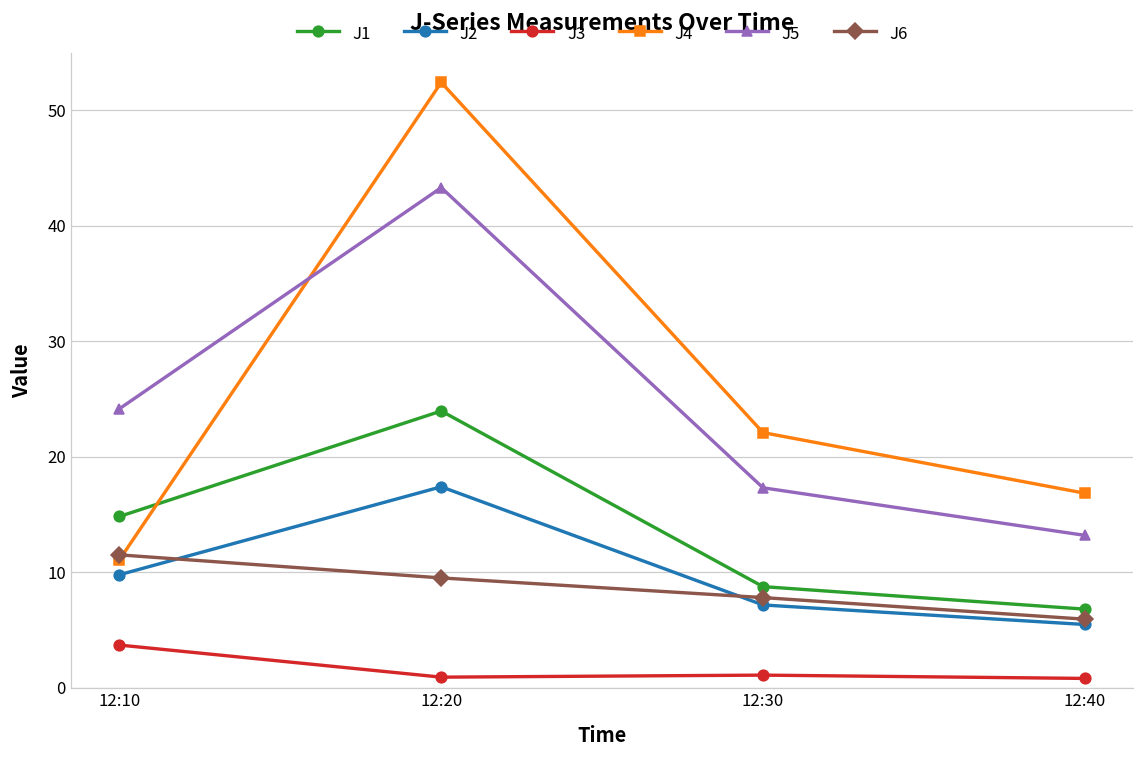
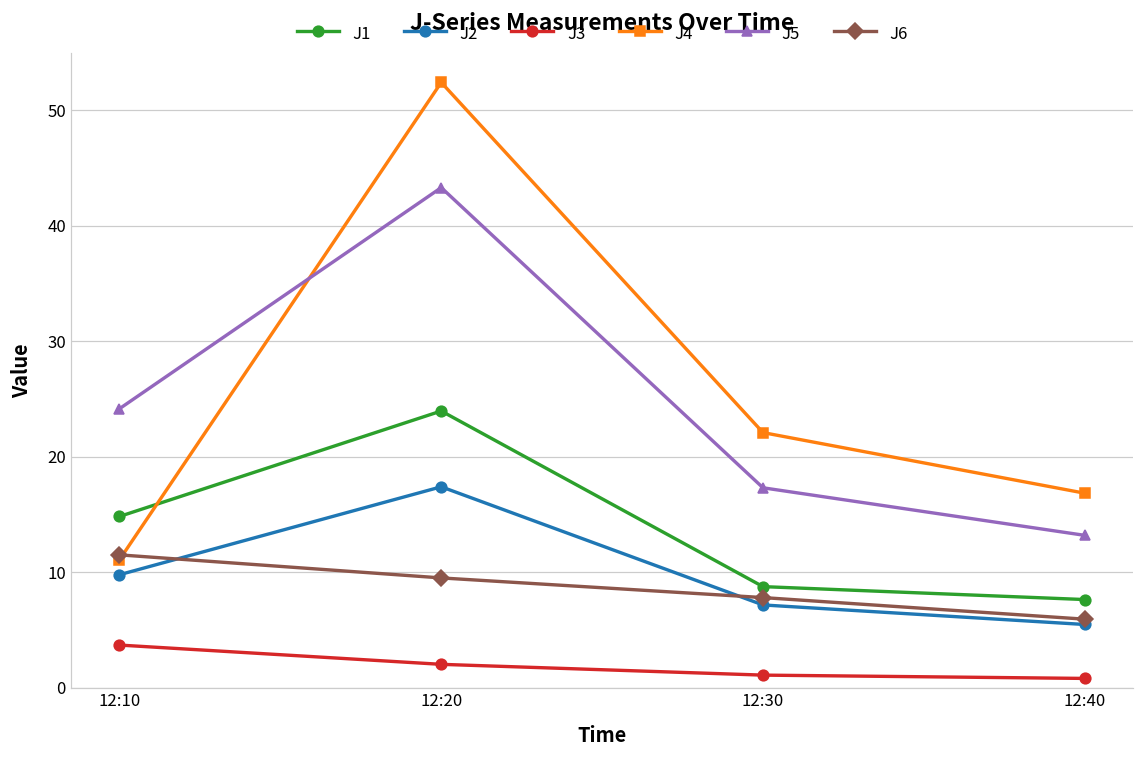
  {
    "J1": {
      "12:10": 14.8,
      "12:20": 24.0,
      "12:30": 8.8,
-     "12:40": 6.8
+     "12:40": 7.6
    },
    "J2": {
      "12:10": 9.8,
      "12:20": 17.4,
      "12:30": 7.2,
      "12:40": 5.5
    },
    "J3": {
      "12:10": 3.7,
-     "12:20": 0.9,
+     "12:20": 2.0,
      "12:30": 1.1,
      "12:40": 0.8
    },
    "J4": {
      "12:10": 11.1,
      "12:20": 52.4,
      "12:30": 22.1,
      "12:40": 16.9
    },
    "J5": {
      "12:10": 24.2,
      "12:20": 43.3,
      "12:30": 17.3,
      "12:40": 13.2
    },
    "J6": {
      "12:10": 11.5,
      "12:20": 9.5,
      "12:30": 7.8,
      "12:40": 5.9
    }
  }
